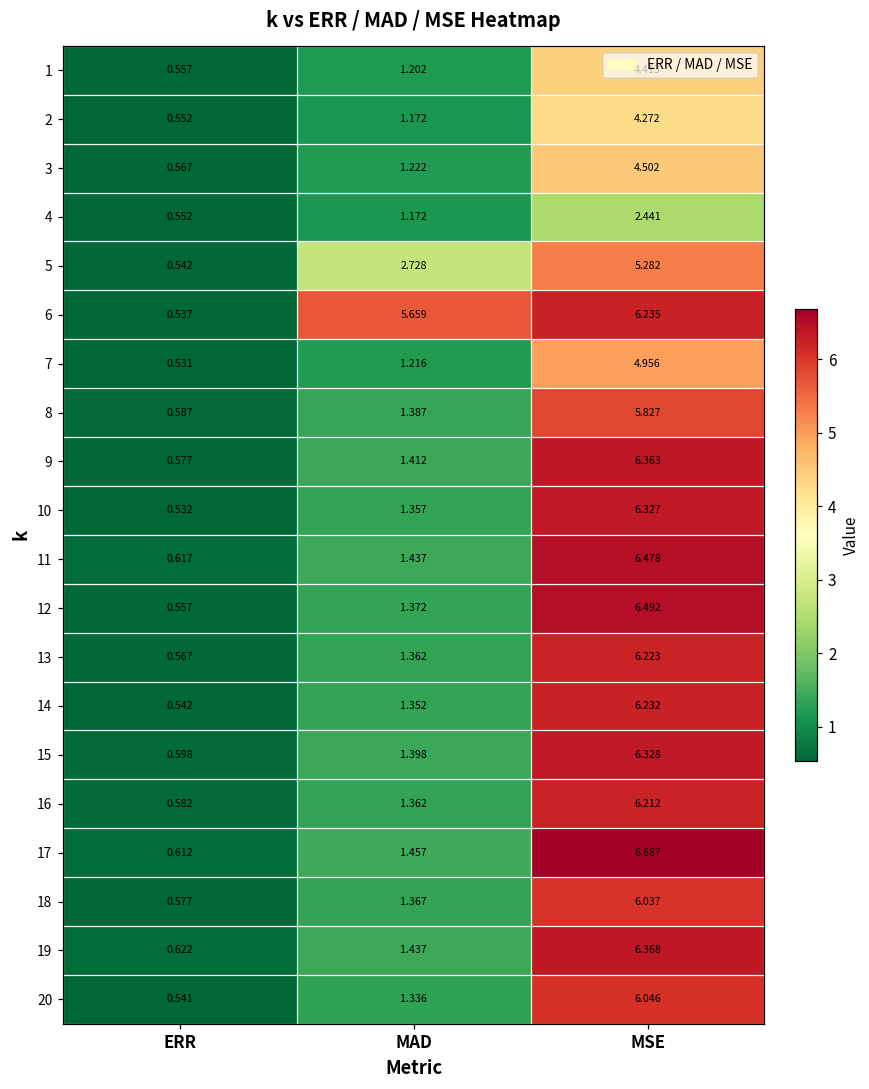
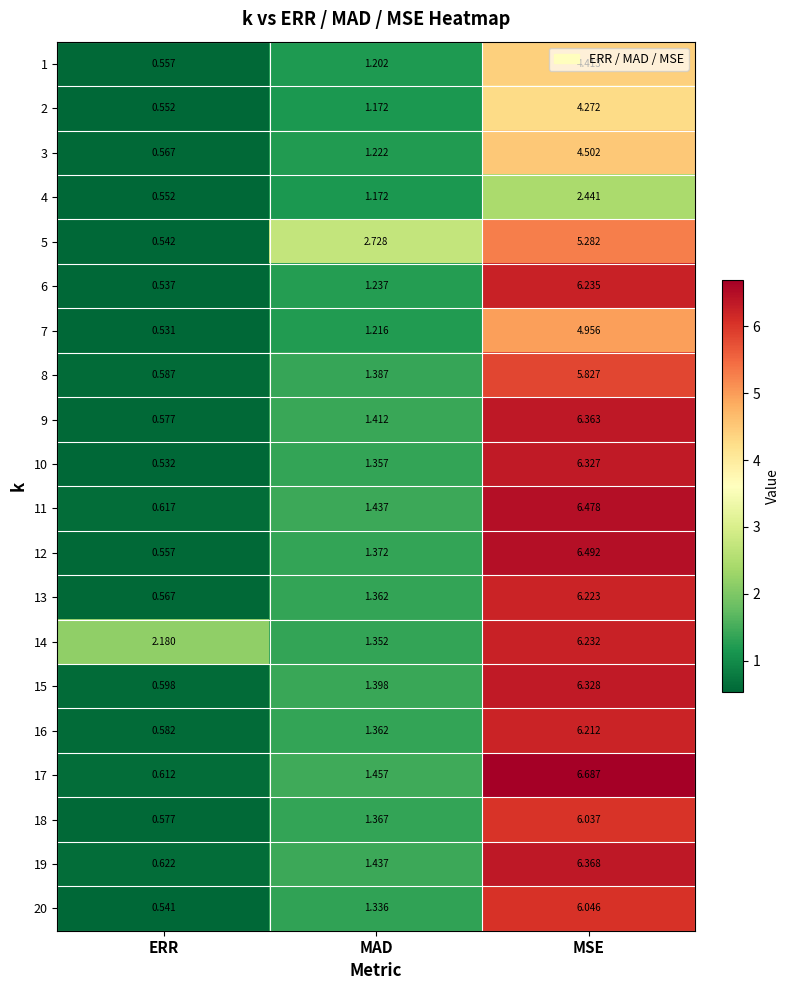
  {
    "1": {
      "ERR": 0.557,
      "MAD": 1.202
    },
    "2": {
      "ERR": 0.552,
      "MAD": 1.172,
      "MSE": 4.272
    },
    "3": {
      "ERR": 0.567,
      "MAD": 1.222,
      "MSE": 4.502
    },
    "4": {
      "ERR": 0.552,
      "MAD": 1.172,
      "MSE": 2.441
    },
    "5": {
      "ERR": 0.542,
      "MAD": 2.728,
      "MSE": 5.282
    },
    "6": {
      "ERR": 0.537,
-     "MAD": 5.659,
+     "MAD": 1.237,
      "MSE": 6.235
    },
    "7": {
      "ERR": 0.531,
      "MAD": 1.216,
      "MSE": 4.956
    },
    "8": {
      "ERR": 0.587,
      "MAD": 1.387,
      "MSE": 5.827
    },
    "9": {
      "ERR": 0.577,
      "MAD": 1.412,
      "MSE": 6.363
    },
    "10": {
      "ERR": 0.532,
      "MAD": 1.357,
      "MSE": 6.327
    },
    "11": {
      "ERR": 0.617,
      "MAD": 1.437,
      "MSE": 6.478
    },
    "12": {
      "ERR": 0.557,
      "MAD": 1.372,
      "MSE": 6.492
    },
    "13": {
      "ERR": 0.567,
      "MAD": 1.362,
      "MSE": 6.223
    },
    "14": {
-     "ERR": 0.542,
+     "ERR": 2.180,
      "MAD": 1.352,
      "MSE": 6.232
    },
    "15": {
      "ERR": 0.598,
      "MAD": 1.398,
      "MSE": 6.328
    },
    "16": {
      "ERR": 0.582,
      "MAD": 1.362,
      "MSE": 6.212
    },
    "17": {
      "ERR": 0.612,
      "MAD": 1.457,
      "MSE": 6.687
    },
    "18": {
      "ERR": 0.577,
      "MAD": 1.367,
      "MSE": 6.037
    },
    "19": {
      "ERR": 0.622,
      "MAD": 1.437,
      "MSE": 6.368
    },
    "20": {
      "ERR": 0.541,
      "MAD": 1.336,
      "MSE": 6.046
    }
  }
